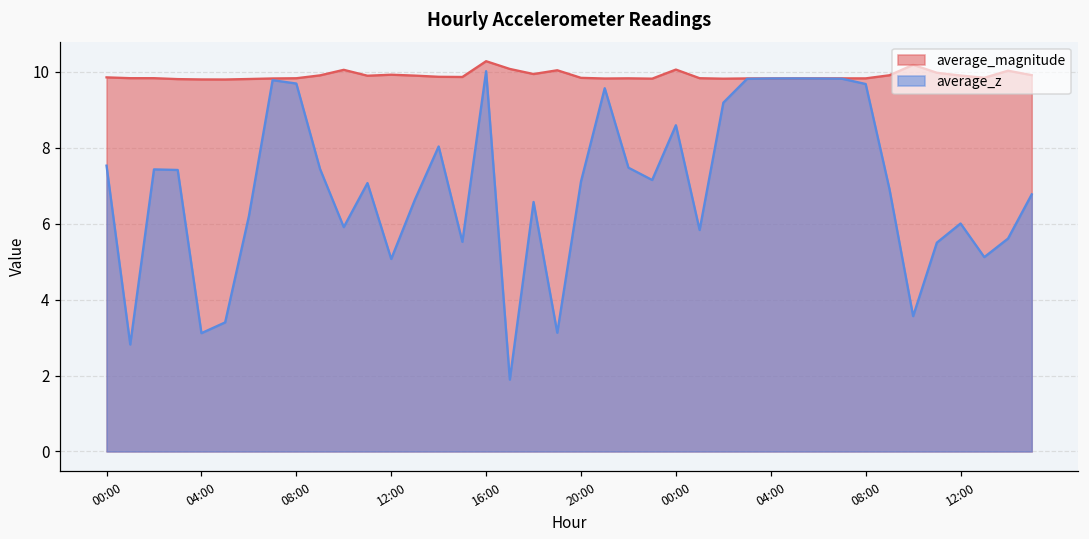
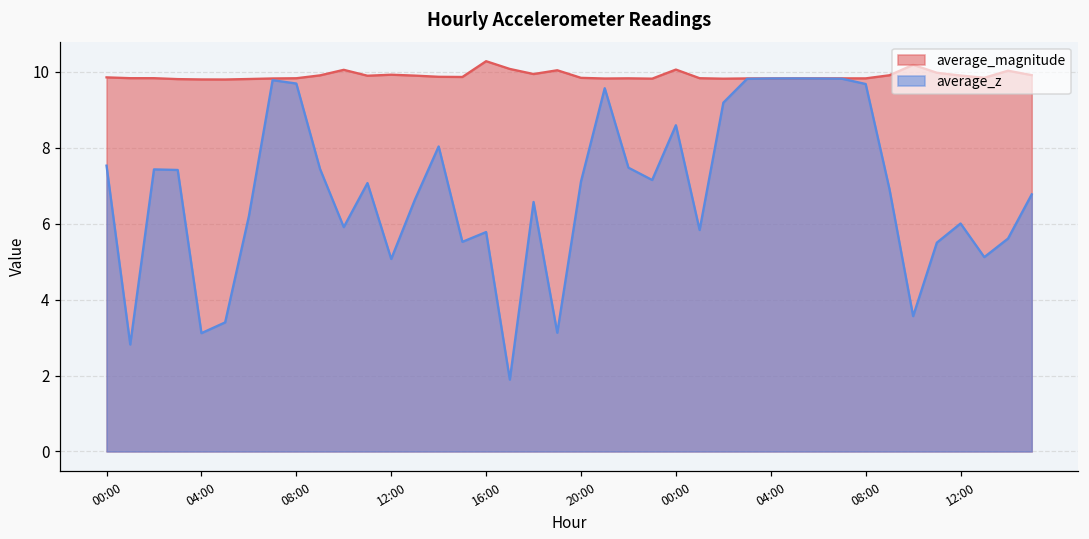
  {
    "average_magnitude": {
      "16:00": 10.3,
      "20:00": 9.8
    },
    "average_z": {
-     "16:00": 10.0,
+     "16:00": 5.8,
      "20:00": 7.1
    }
  }
